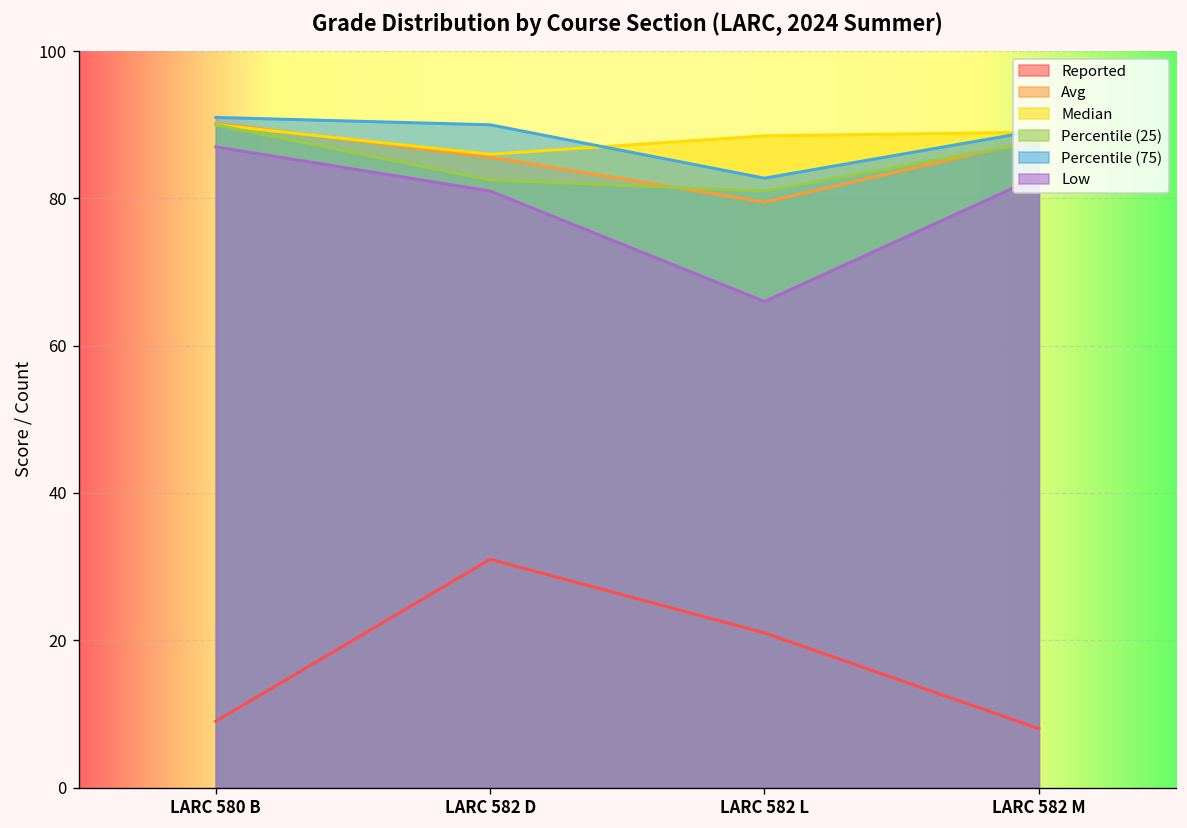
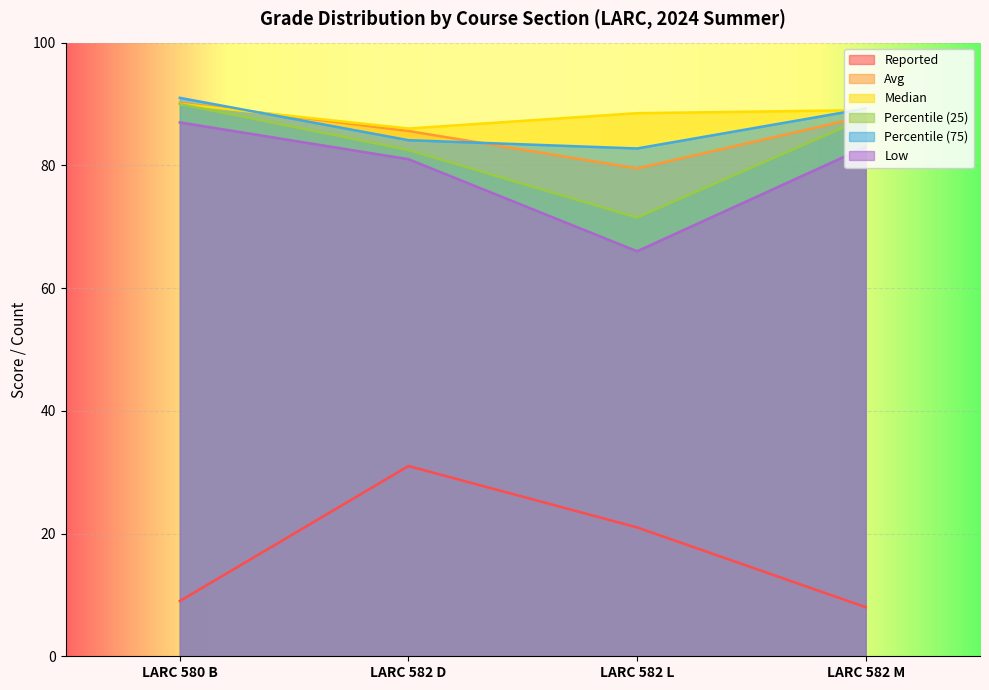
  {
    "Reported": {
      "LARC 580 B": 9,
      "LARC 582 D": 31,
      "LARC 582 L": 21,
      "LARC 582 M": 8
    },
    "Avg": {
      "LARC 582 L": 80
    },
    "Median": {
      "LARC 582 L": 89
    },
    "Percentile (25)": {
      "LARC 582 D": 83,
-     "LARC 582 L": 81
+     "LARC 582 L": 72
    },
    "Percentile (75)": {
      "LARC 580 B": 91,
-     "LARC 582 D": 90,
+     "LARC 582 D": 84,
      "LARC 582 L": 83
    },
    "Low": {
      "LARC 580 B": 87,
      "LARC 582 D": 81,
      "LARC 582 L": 66
    }
  }
